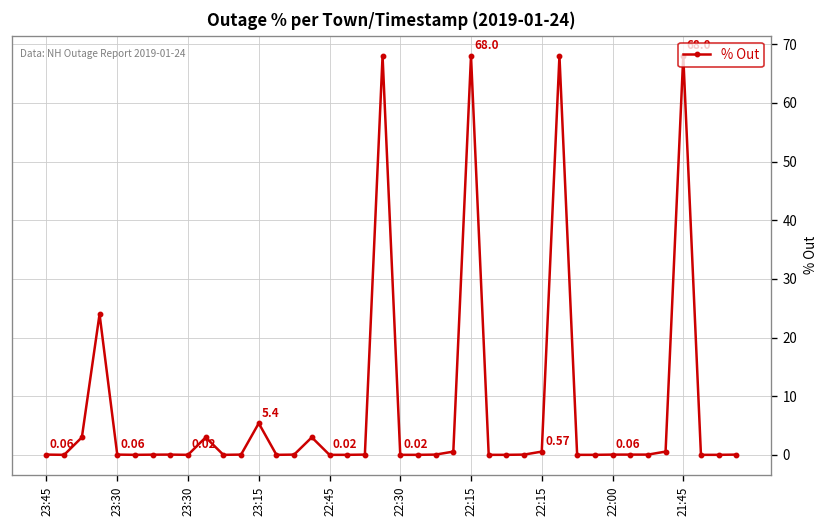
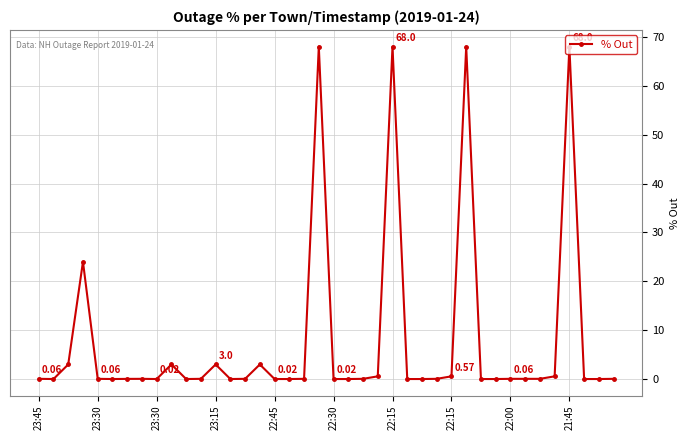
  {
    "23:45": 0.06,
-   "23:15": 5.4
+   "23:15": 3.0
  }
